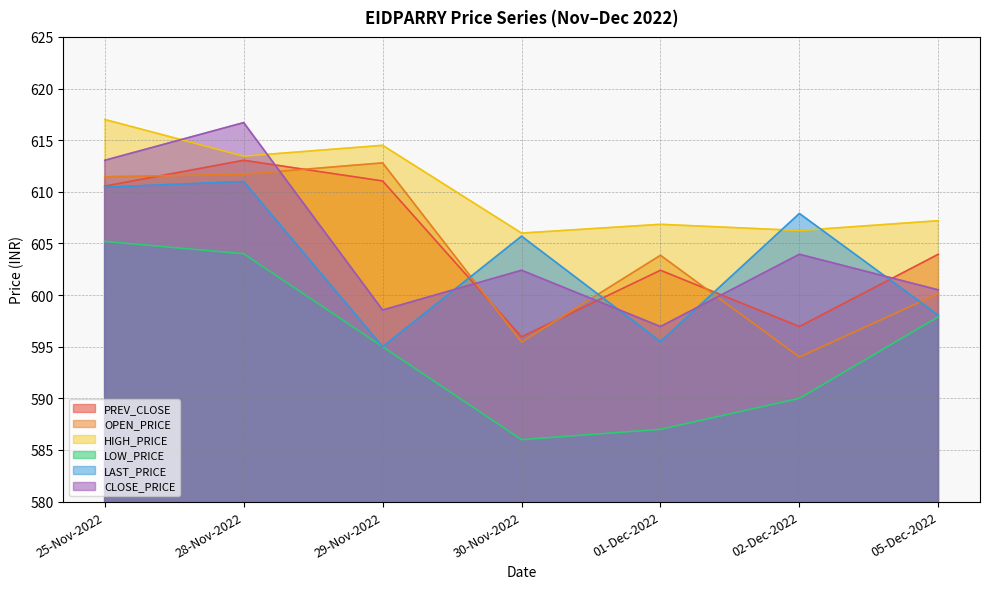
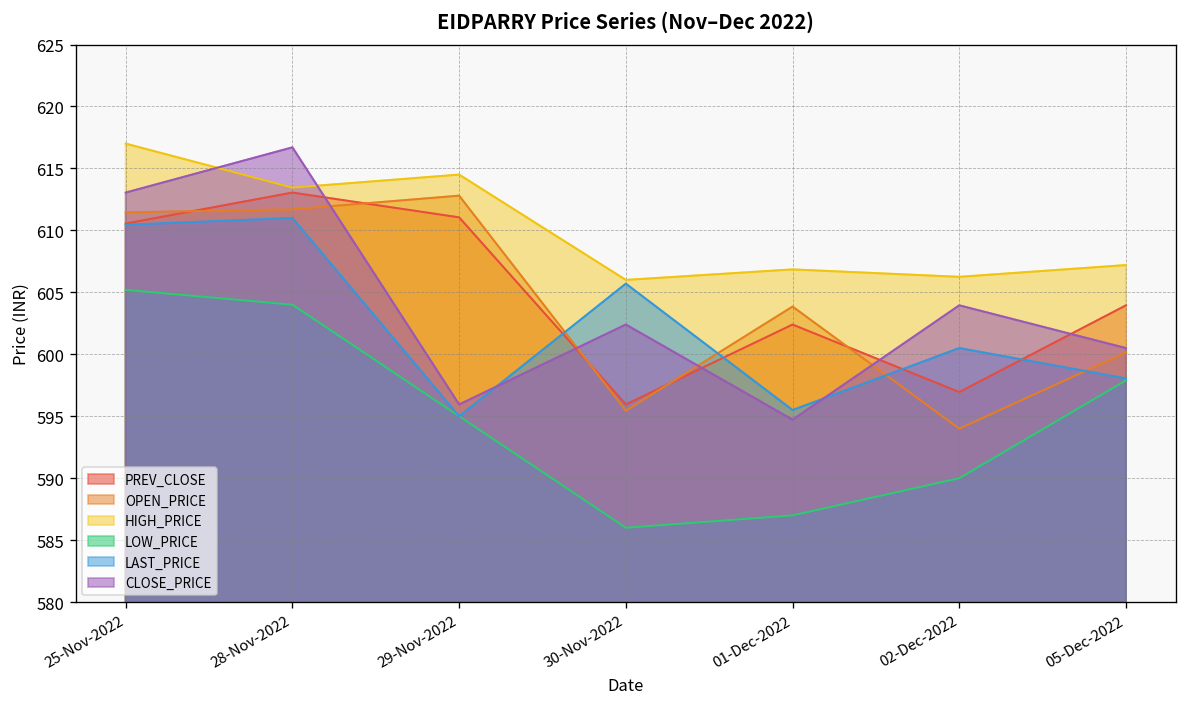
  {
    "LOW_PRICE": {
      "25-Nov-2022": 605.2,
      "28-Nov-2022": 604.0,
      "30-Nov-2022": 586.0,
      "01-Dec-2022": 587.0,
      "02-Dec-2022": 590.0
    },
    "LAST_PRICE": {
      "28-Nov-2022": 611.0,
      "30-Nov-2022": 605.7,
      "01-Dec-2022": 595.5,
-     "02-Dec-2022": 607.9
+     "02-Dec-2022": 600.5
    },
    "CLOSE_PRICE": {
      "25-Nov-2022": 613.1,
      "28-Nov-2022": 616.7,
-     "29-Nov-2022": 598.6,
+     "29-Nov-2022": 596.0,
      "30-Nov-2022": 602.4,
-     "01-Dec-2022": 597.0,
+     "01-Dec-2022": 594.7,
      "02-Dec-2022": 604.0,
      "05-Dec-2022": 600.5
    }
  }
